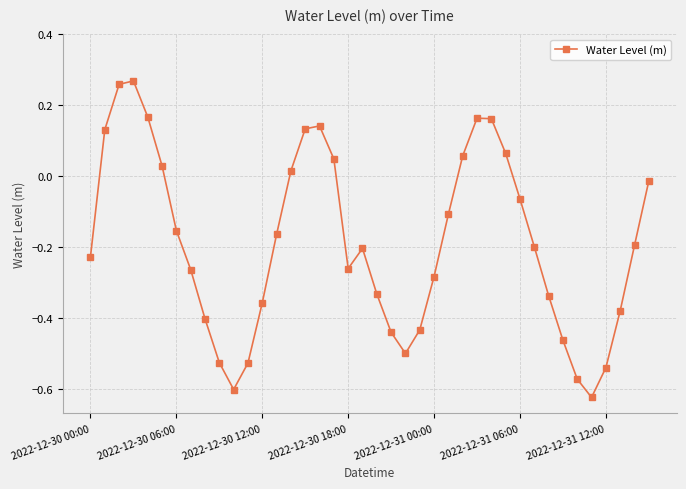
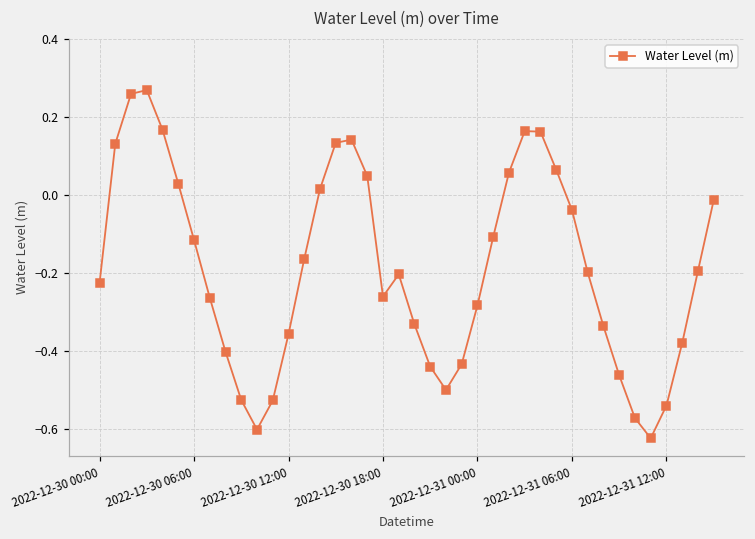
  {
    "2022-12-30 00:00": -0.23,
-   "2022-12-30 06:00": -0.15,
+   "2022-12-30 06:00": -0.12,
    "2022-12-30 12:00": -0.36,
    "2022-12-30 18:00": -0.26,
    "2022-12-31 00:00": -0.28,
-   "2022-12-31 06:00": -0.06,
+   "2022-12-31 06:00": -0.04,
    "2022-12-31 12:00": -0.54
  }
